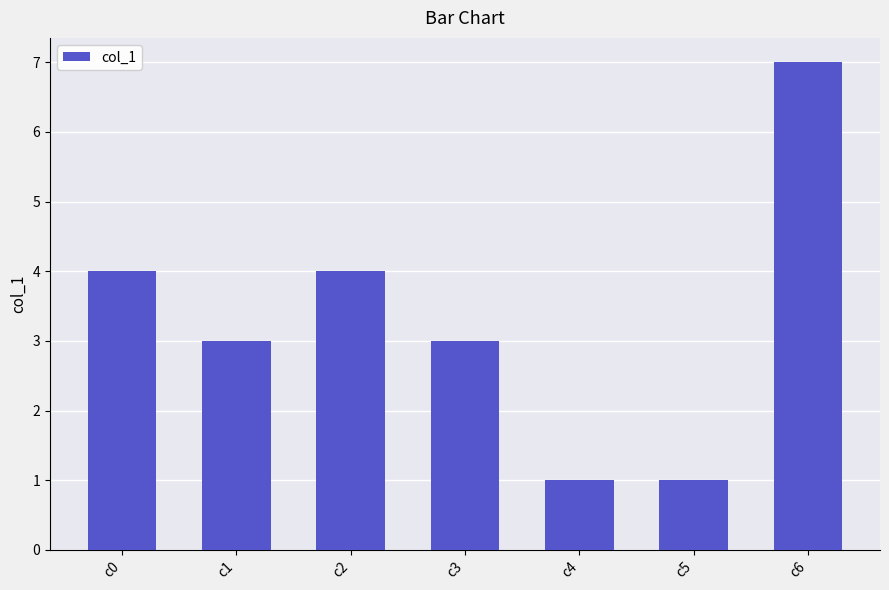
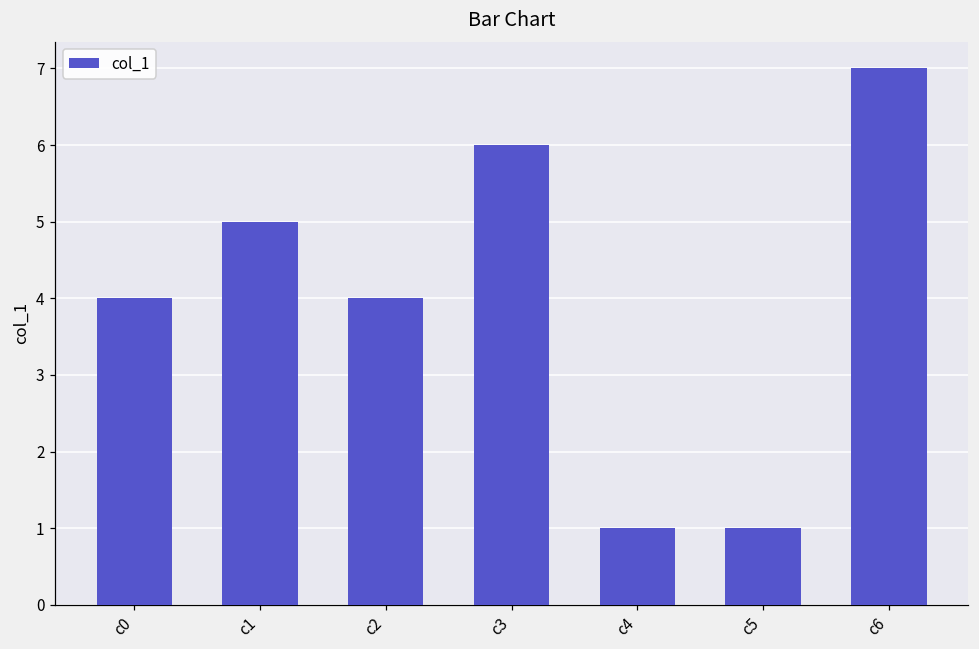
  {
    "c0": 4,
-   "c1": 3,
+   "c1": 5,
    "c2": 4,
-   "c3": 3,
+   "c3": 6,
    "c4": 1,
    "c5": 1,
    "c6": 7
  }
